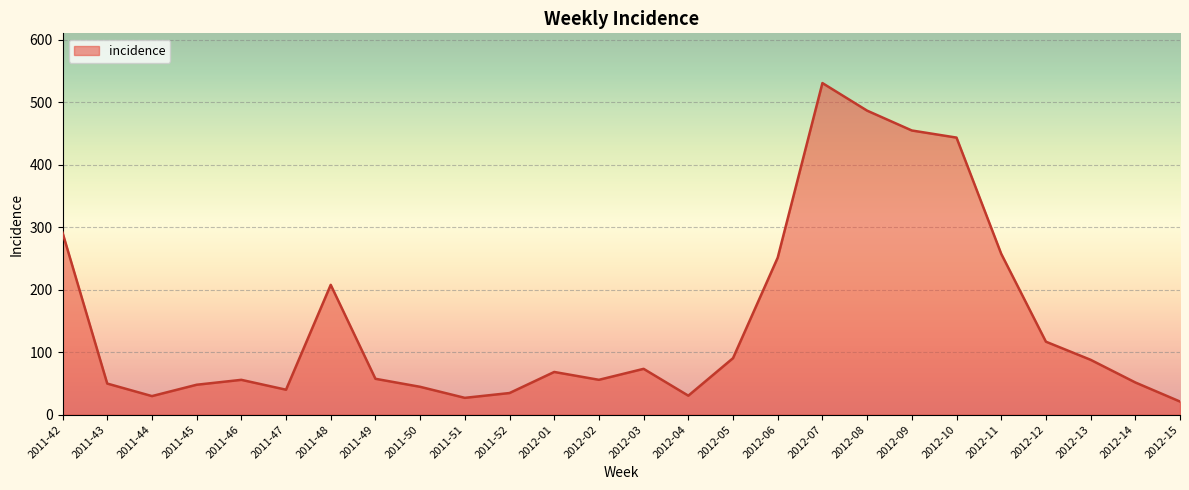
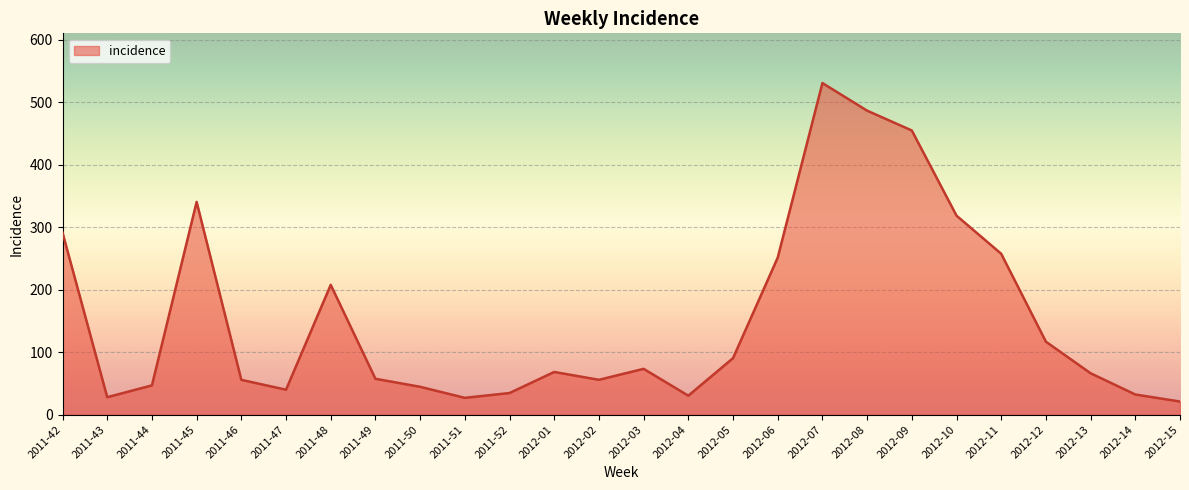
  {
    "2011-42": 290,
-   "2011-43": 50,
-   "2011-44": 30,
-   "2011-45": 50,
+   "2011-43": 30,
+   "2011-44": 50,
+   "2011-45": 340,
    "2011-46": 60,
    "2011-47": 40,
    "2011-48": 210,
    "2011-49": 60,
    "2011-50": 40,
    "2011-51": 30,
    "2011-52": 30,
    "2012-01": 70,
    "2012-02": 60,
    "2012-03": 70,
    "2012-04": 30,
    "2012-05": 90,
    "2012-06": 250,
    "2012-07": 530,
    "2012-08": 490,
    "2012-09": 450,
-   "2012-10": 440,
+   "2012-10": 320,
    "2012-11": 260,
    "2012-12": 120,
-   "2012-13": 90,
-   "2012-14": 50,
+   "2012-13": 70,
+   "2012-14": 30,
    "2012-15": 20
  }
